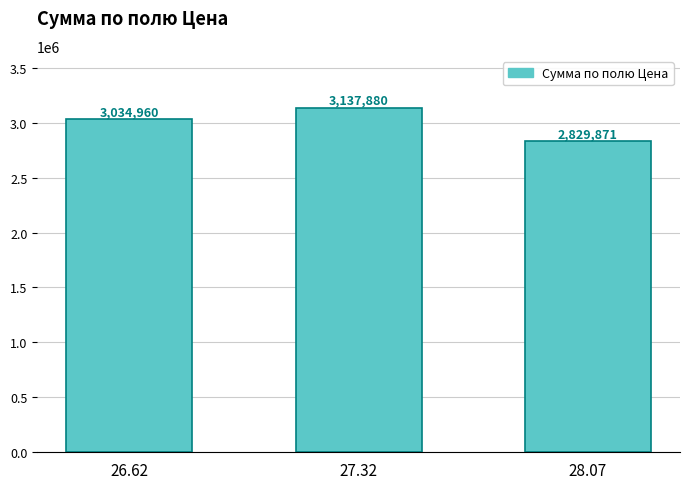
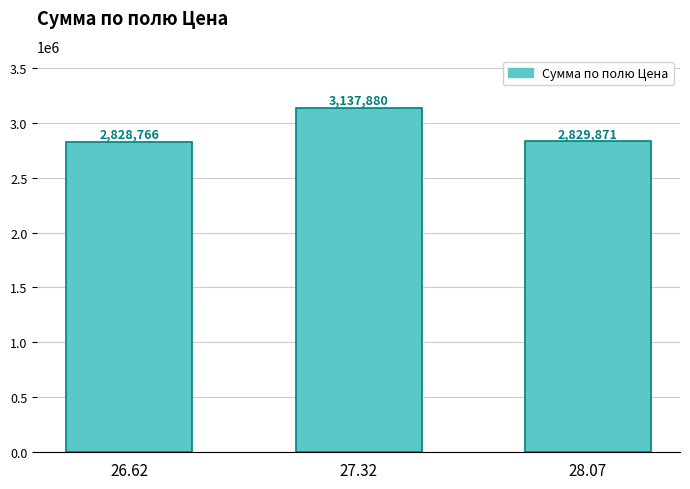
  {
-   "26.62": "3,034,960",
+   "26.62": "2,828,766",
    "27.32": "3,137,880",
    "28.07": "2,829,871"
  }
